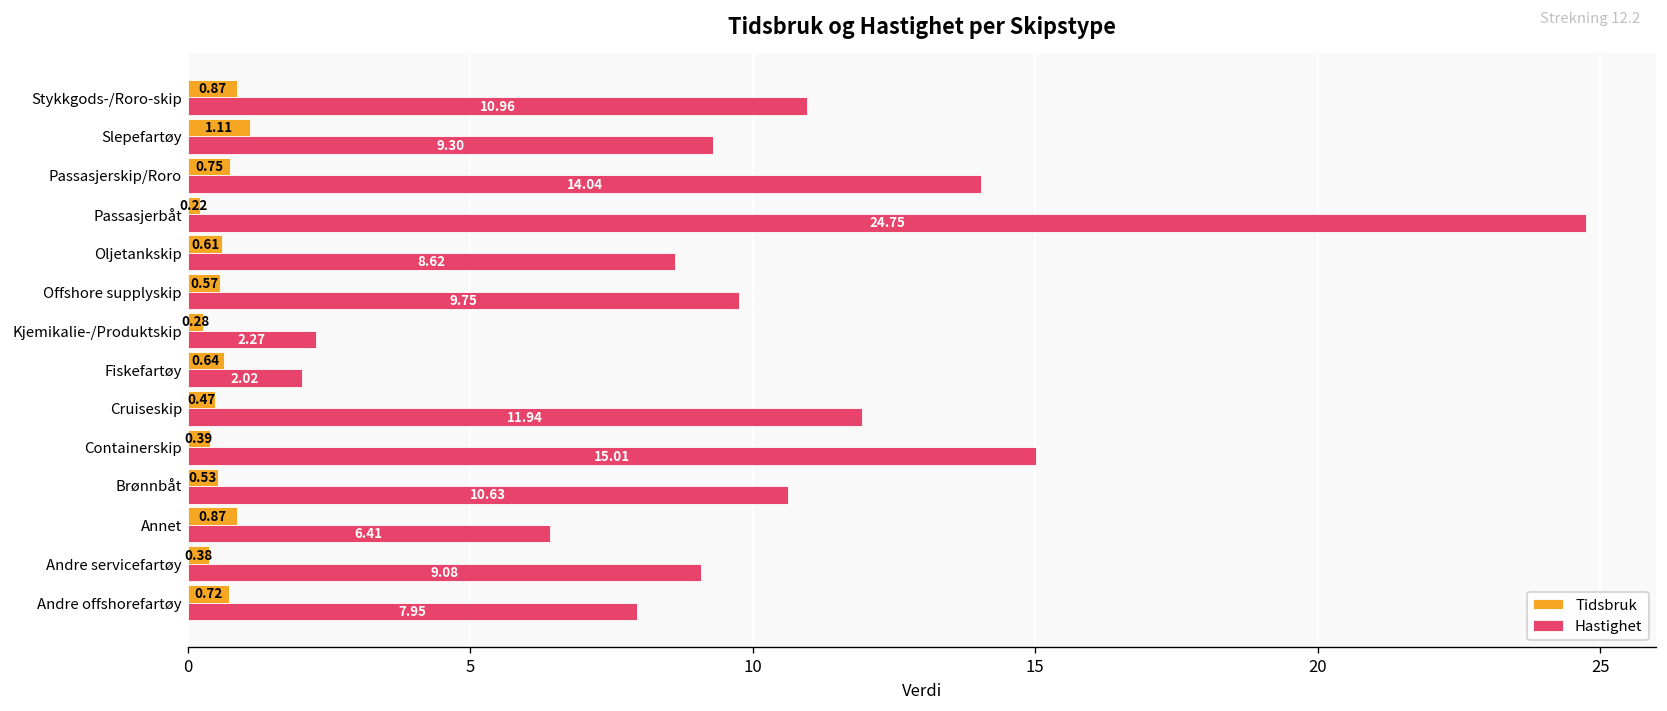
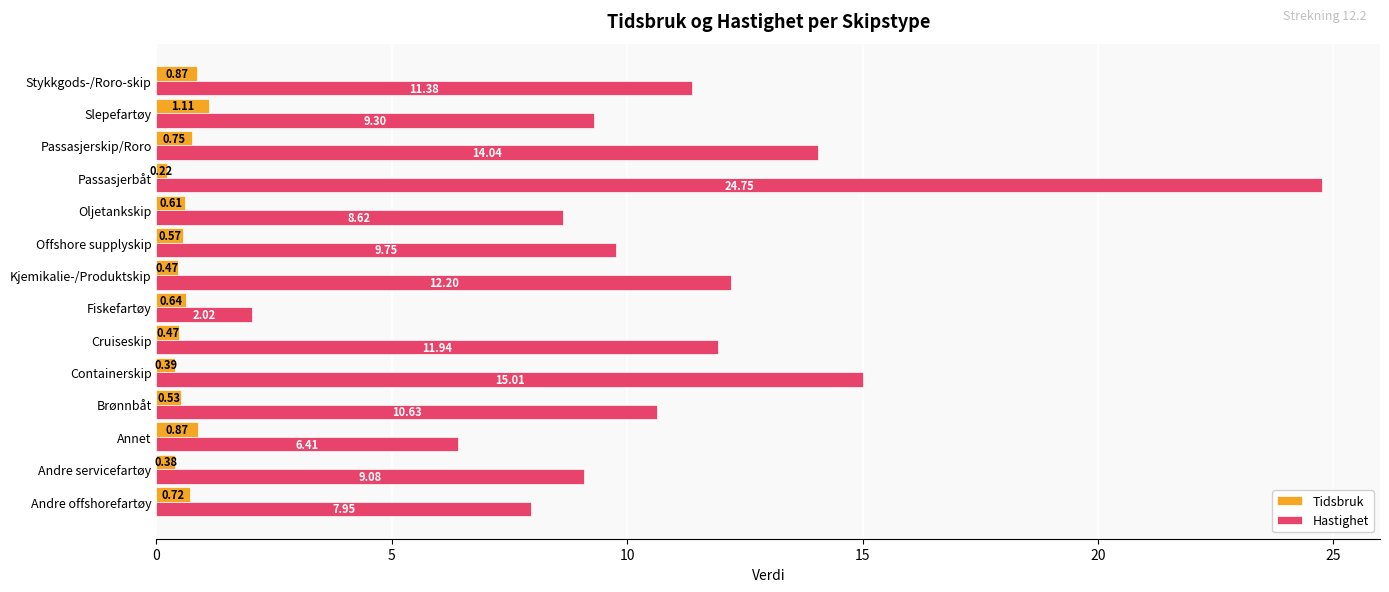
  {
    "Tidsbruk": {
      "Stykkgods-/Roro-skip": 0.87,
      "Slepefartøy": 1.11,
      "Passasjerskip/Roro": 0.75,
      "Passasjerbåt": 0.22,
      "Oljetankskip": 0.61,
      "Offshore supplyskip": 0.57,
-     "Kjemikalie-/Produktskip": 0.28,
+     "Kjemikalie-/Produktskip": 0.47,
      "Fiskefartøy": 0.64,
      "Cruiseskip": 0.47,
      "Containerskip": 0.39,
      "Brønnbåt": 0.53,
      "Annet": 0.87,
      "Andre servicefartøy": 0.38,
      "Andre offshorefartøy": 0.72
    },
    "Hastighet": {
-     "Stykkgods-/Roro-skip": 10.96,
+     "Stykkgods-/Roro-skip": 11.38,
      "Slepefartøy": 9.30,
      "Passasjerskip/Roro": 14.04,
      "Passasjerbåt": 24.75,
      "Oljetankskip": 8.62,
      "Offshore supplyskip": 9.75,
-     "Kjemikalie-/Produktskip": 2.27,
+     "Kjemikalie-/Produktskip": 12.20,
      "Fiskefartøy": 2.02,
      "Cruiseskip": 11.94,
      "Containerskip": 15.01,
      "Brønnbåt": 10.63,
      "Annet": 6.41,
      "Andre servicefartøy": 9.08,
      "Andre offshorefartøy": 7.95
    }
  }
